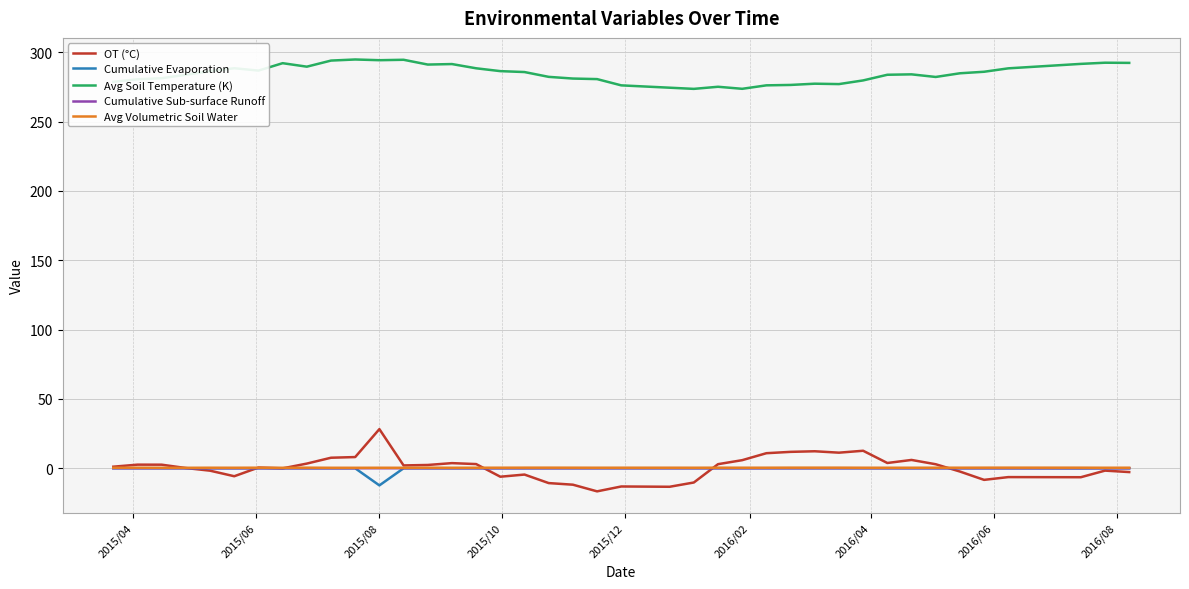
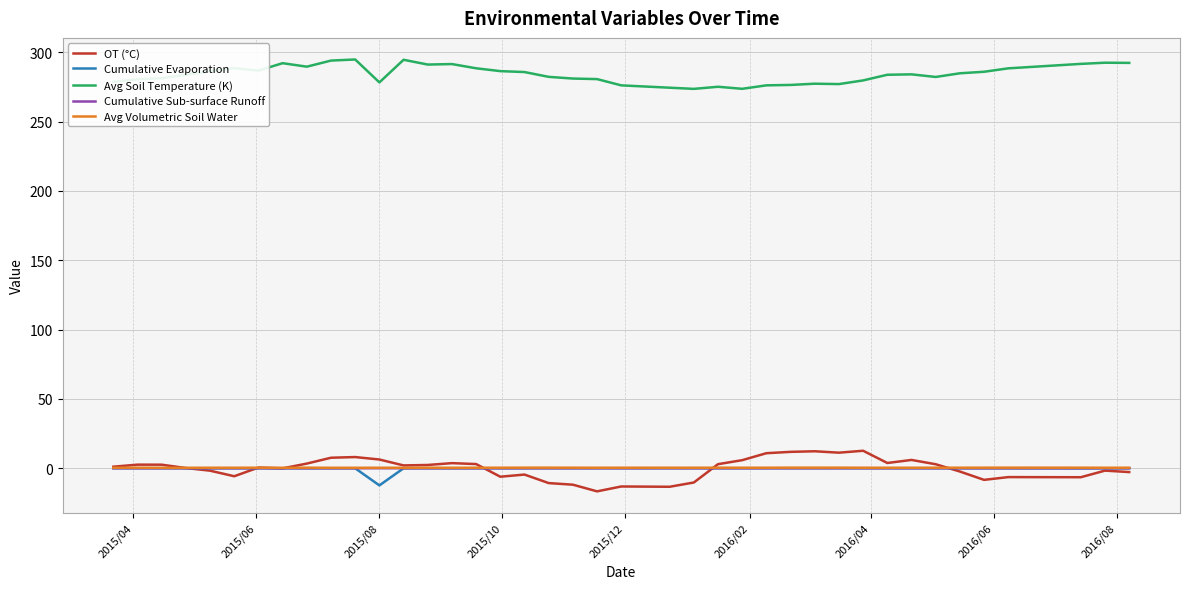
  {
    "OT (°C)": {
-     "2015/08": 28
+     "2015/08": 6
    },
    "Cumulative Evaporation": {
      "2015/08": -12
    },
    "Avg Soil Temperature (K)": {
-     "2015/08": 294
+     "2015/08": 278
    },
    "Avg Volumetric Soil Water": {
      "2015/08": 0
    }
  }
